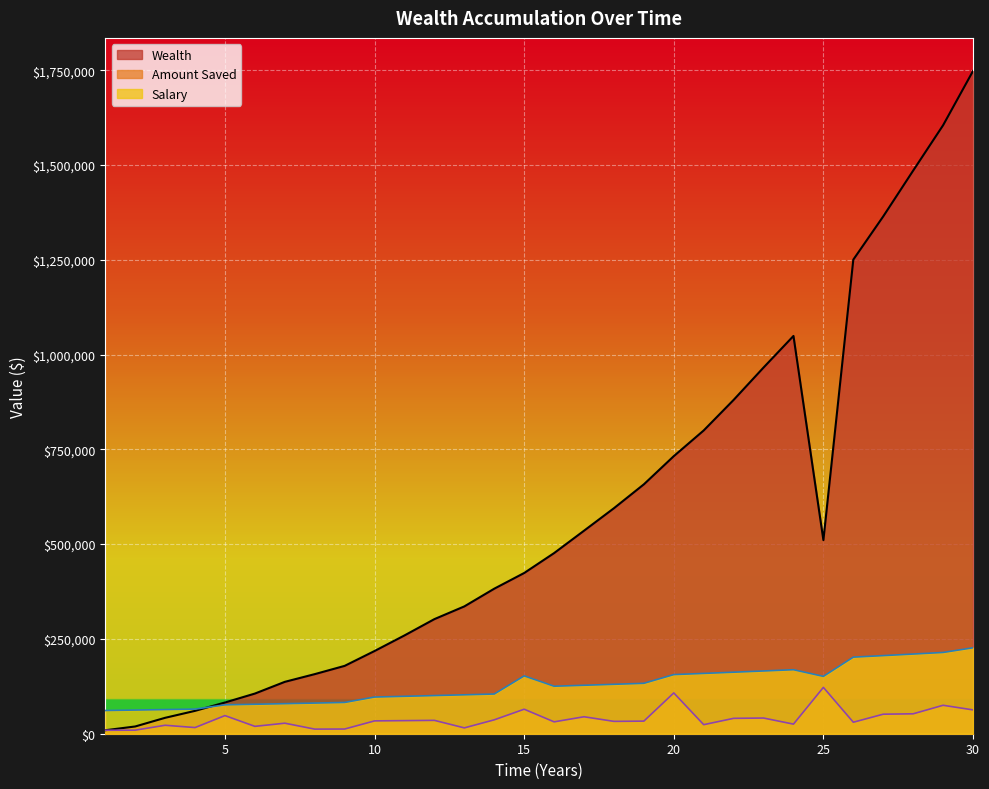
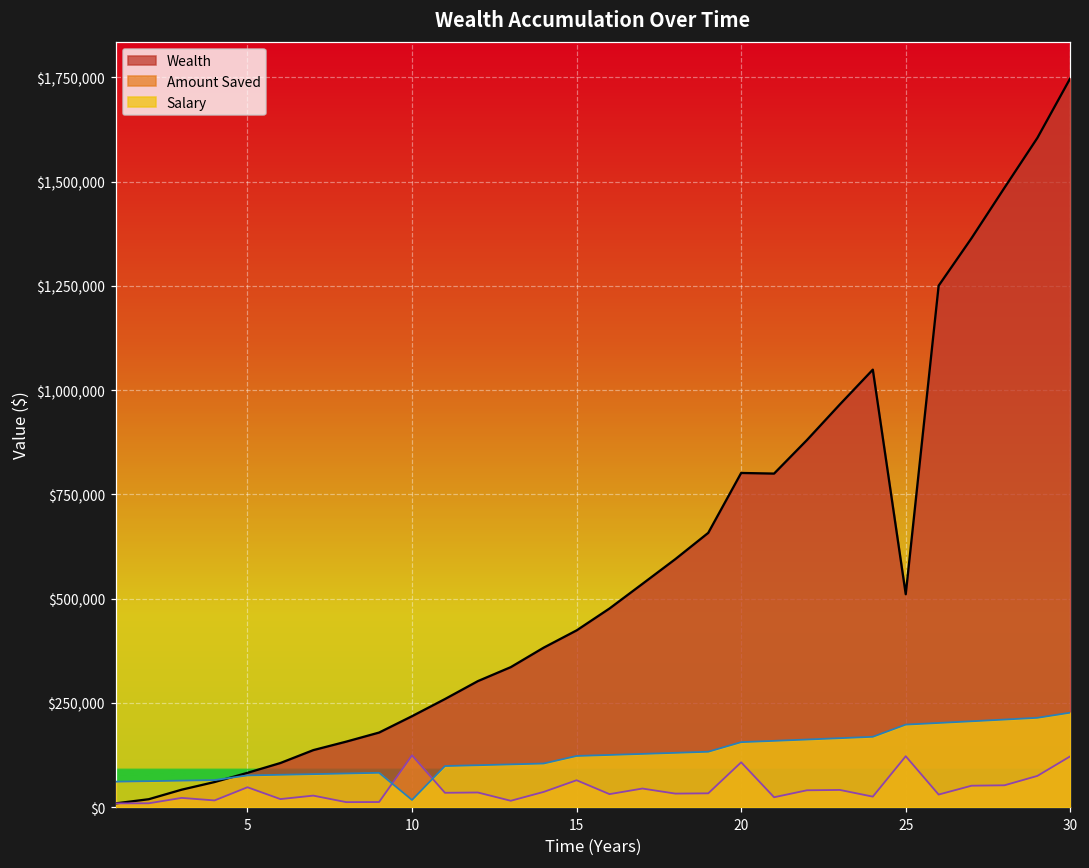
  {
    "Wealth": {
      "10": "$220,000",
      "15": "$420,000",
-     "20": "$730,000",
+     "20": "$800,000",
      "25": "$510,000",
      "30": "$1,750,000"
    },
    "Amount Saved": {
      "5": "$50,000",
-     "10": "$30,000",
+     "10": "$120,000",
      "15": "$60,000",
      "20": "$110,000",
      "25": "$120,000",
-     "30": "$60,000"
+     "30": "$120,000"
    },
    "Salary": {
-     "10": "$100,000",
-     "15": "$150,000",
+     "10": "$20,000",
+     "15": "$120,000",
      "20": "$160,000",
-     "25": "$150,000",
+     "25": "$200,000",
      "30": "$230,000"
    }
  }
